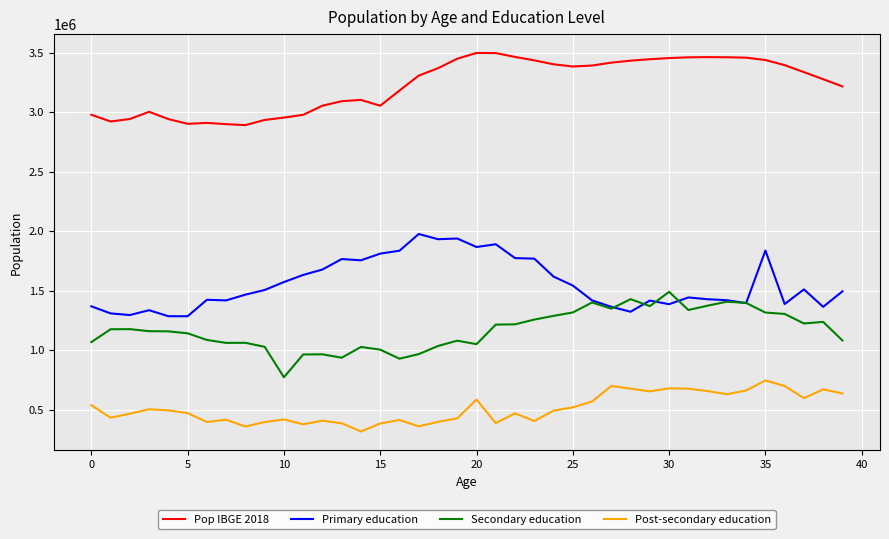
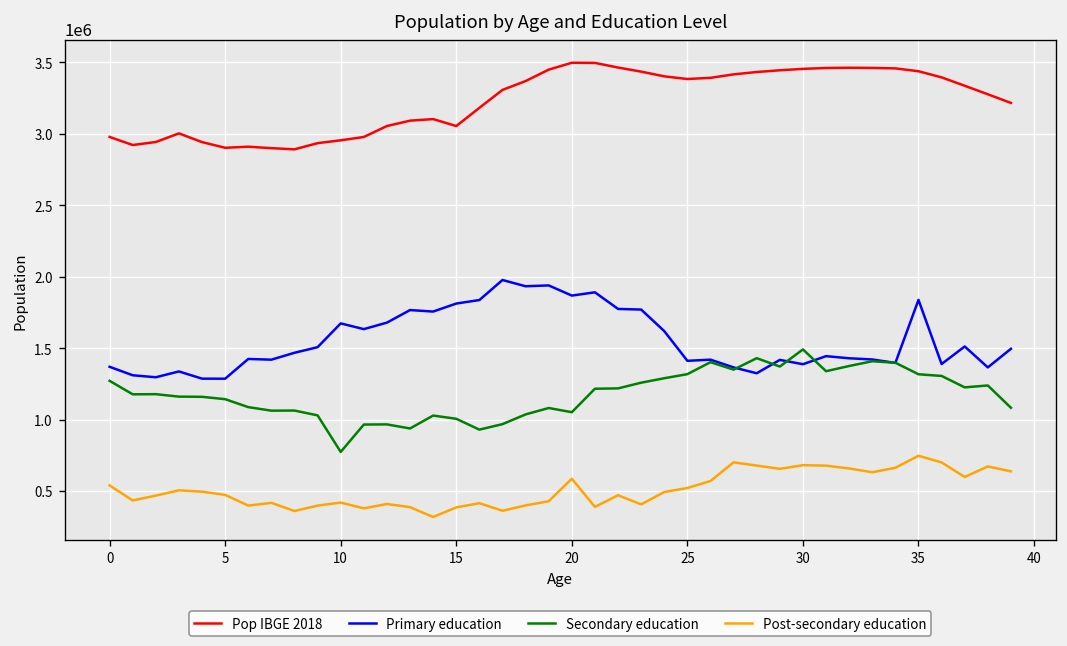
  {
    "Pop IBGE 2018": {
      "0": 2980000,
      "5": 2900000,
      "10": 2950000,
      "15": 3050000,
      "20": 3500000,
      "25": 3380000,
      "30": 3450000,
      "35": 3440000
    },
    "Primary education": {
      "0": 1370000,
      "5": 1290000,
-     "10": 1570000,
+     "10": 1670000,
      "15": 1810000,
      "20": 1870000,
-     "25": 1540000,
+     "25": 1410000,
      "30": 1390000,
      "35": 1840000
    },
    "Secondary education": {
-     "0": 1070000,
+     "0": 1270000,
      "5": 1140000,
      "10": 770000,
      "15": 1010000,
      "20": 1050000,
      "25": 1320000,
      "30": 1490000,
      "35": 1320000
    },
    "Post-secondary education": {
      "0": 540000,
      "5": 470000,
      "10": 420000,
      "15": 390000,
      "20": 590000,
      "25": 520000,
      "30": 680000,
      "35": 750000
    }
  }
